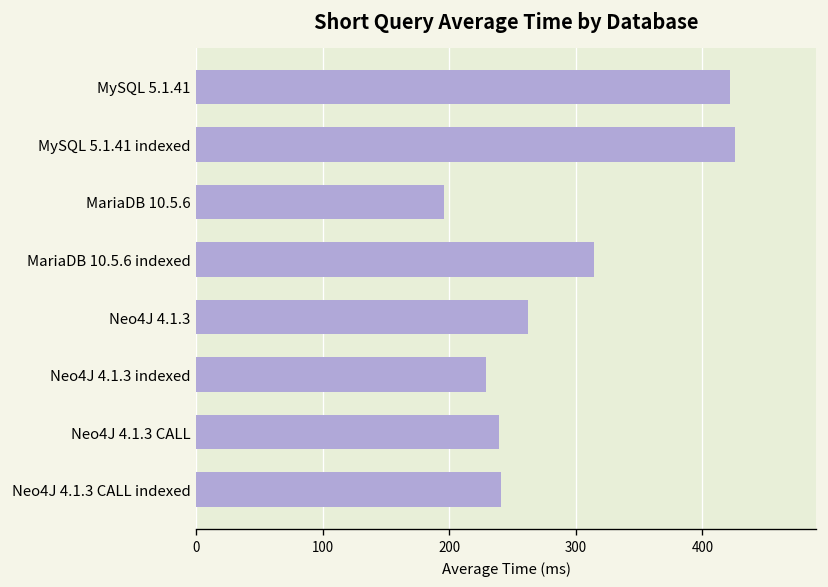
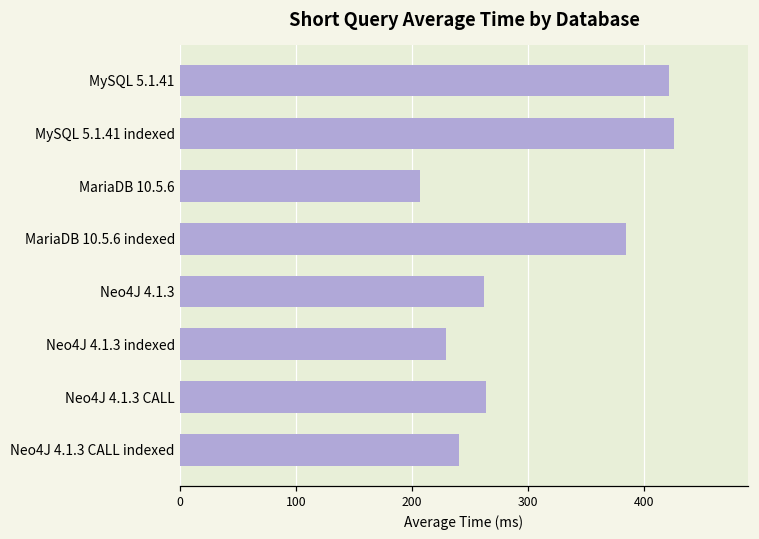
  {
    "MySQL 5.1.41": 422,
    "MySQL 5.1.41 indexed": 426,
-   "MariaDB 10.5.6": 196,
-   "MariaDB 10.5.6 indexed": 314,
+   "MariaDB 10.5.6": 207,
+   "MariaDB 10.5.6 indexed": 385,
    "Neo4J 4.1.3": 262,
    "Neo4J 4.1.3 indexed": 229,
-   "Neo4J 4.1.3 CALL": 239,
+   "Neo4J 4.1.3 CALL": 264,
    "Neo4J 4.1.3 CALL indexed": 241
  }
